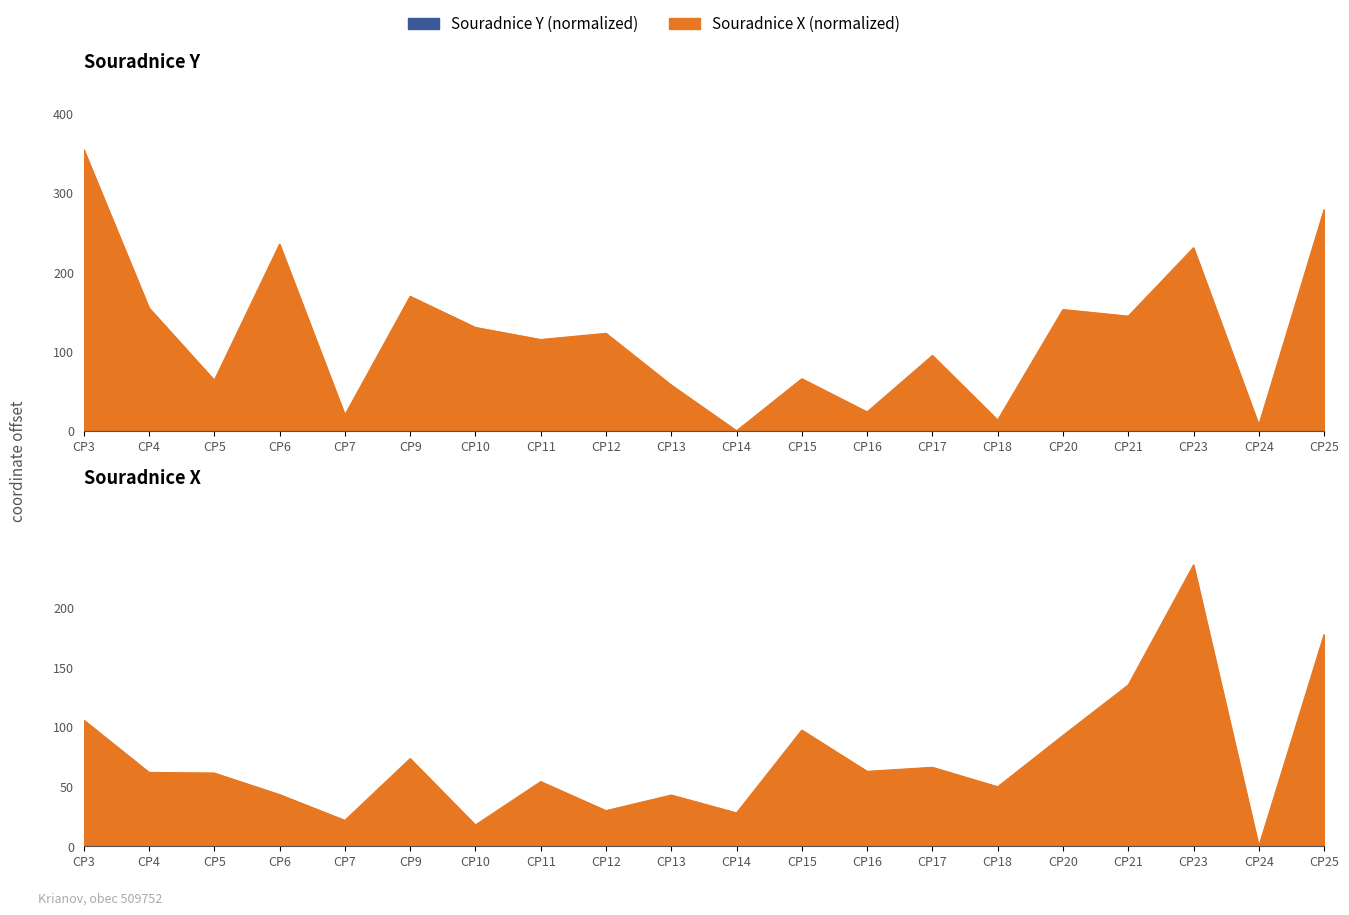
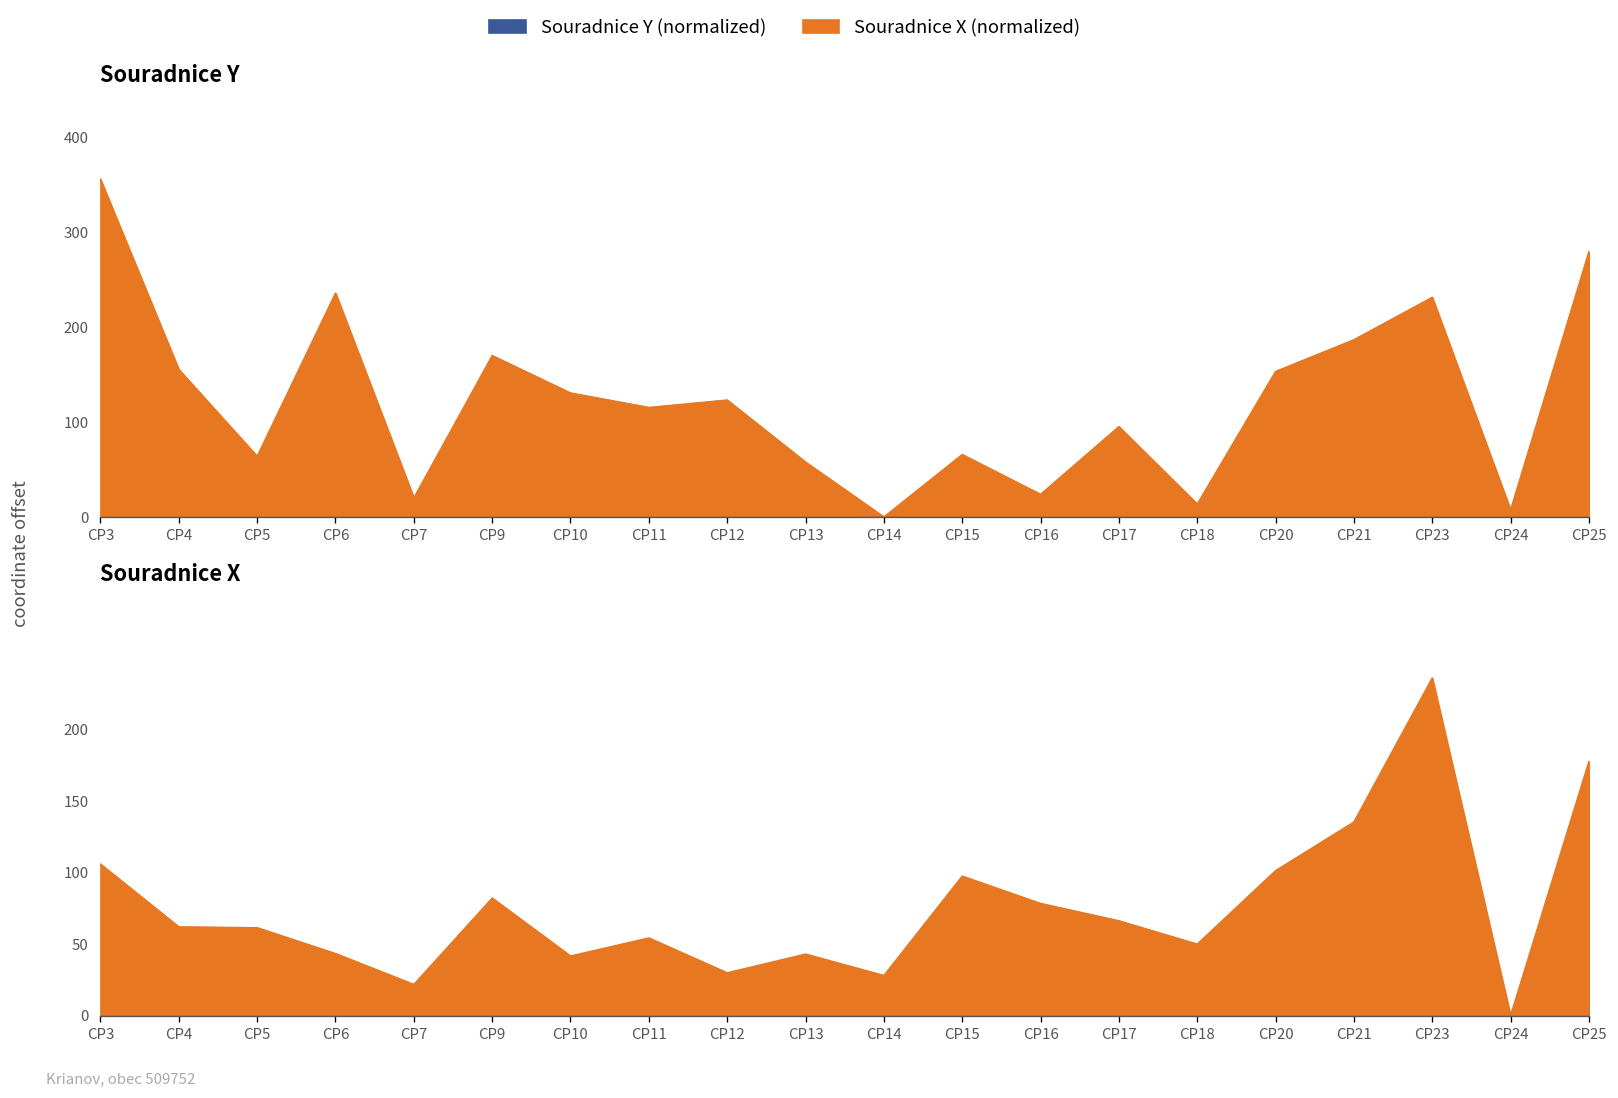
  {
    "Souradnice Y": {
      "CP3": 360,
      "CP4": 160,
      "CP5": 60,
      "CP6": 240,
      "CP7": 20,
      "CP9": 170,
      "CP10": 130,
      "CP11": 120,
      "CP12": 120,
      "CP13": 60,
      "CP14": 0,
      "CP15": 70,
      "CP16": 20,
      "CP17": 100,
      "CP18": 10,
      "CP20": 150,
-     "CP21": 140,
+     "CP21": 190,
      "CP23": 230,
      "CP24": 10,
      "CP25": 280
    },
    "Souradnice X": {
      "CP3": 106,
      "CP4": 62,
      "CP5": 61,
      "CP6": 43,
      "CP7": 22,
-     "CP9": 74,
-     "CP10": 18,
+     "CP9": 82,
+     "CP10": 42,
      "CP11": 54,
      "CP12": 30,
      "CP13": 43,
      "CP14": 28,
      "CP15": 97,
-     "CP16": 63,
+     "CP16": 78,
      "CP17": 66,
      "CP18": 50,
-     "CP20": 93,
+     "CP20": 101,
      "CP21": 135,
      "CP23": 236,
      "CP24": 0,
      "CP25": 178
    }
  }
